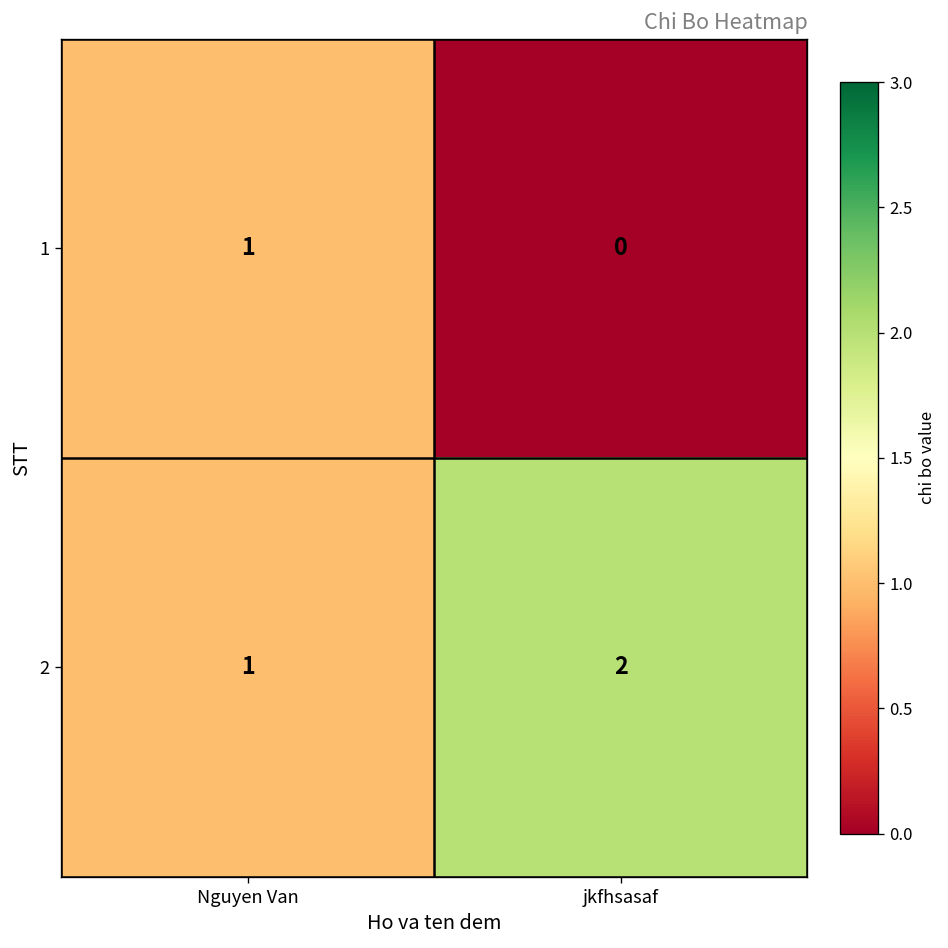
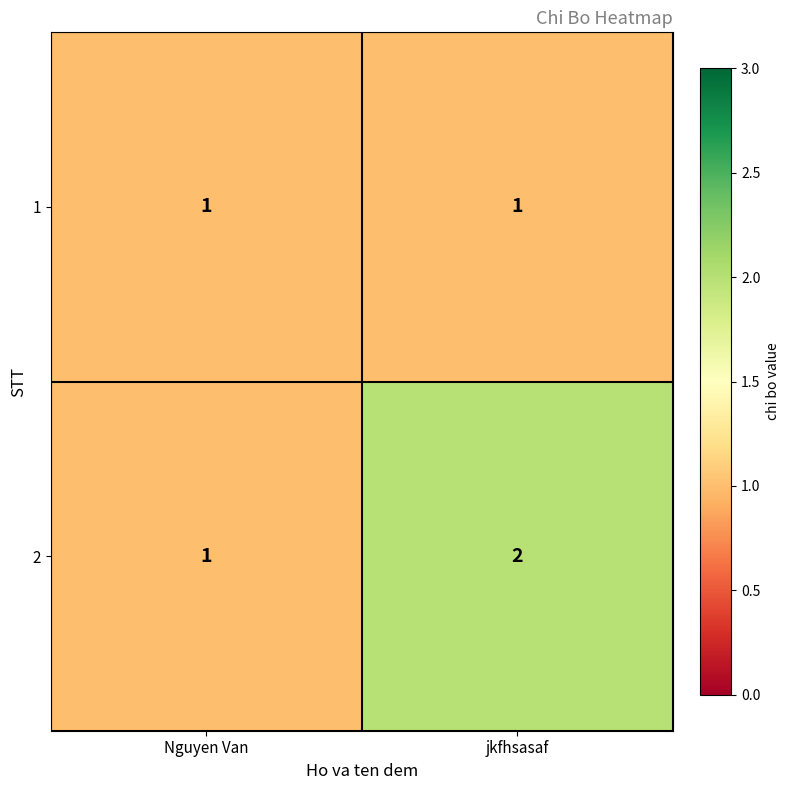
  {
    "1": {
      "Nguyen Van": 1,
-     "jkfhsasaf": 0
+     "jkfhsasaf": 1
    },
    "2": {
      "Nguyen Van": 1,
      "jkfhsasaf": 2
    }
  }
